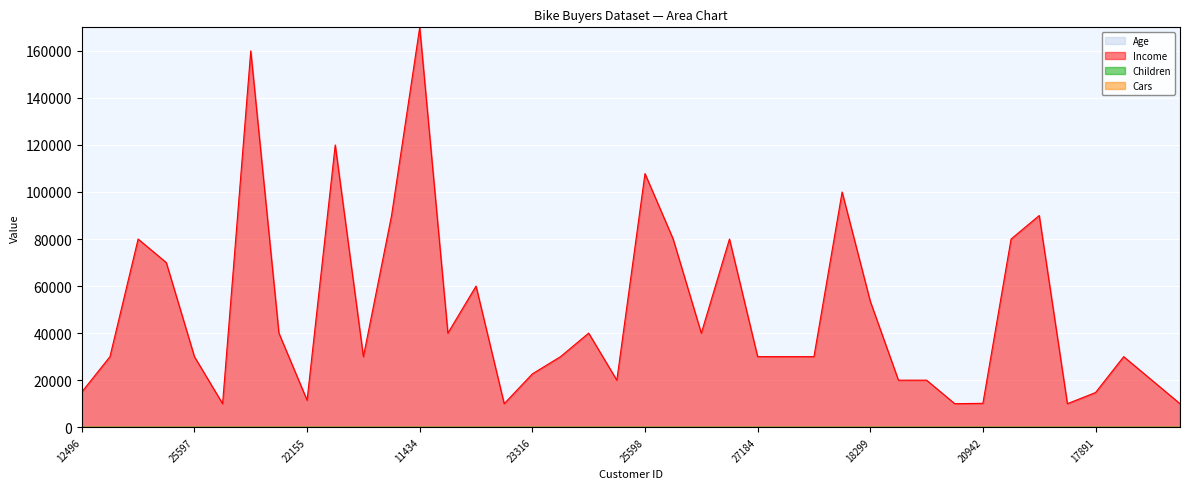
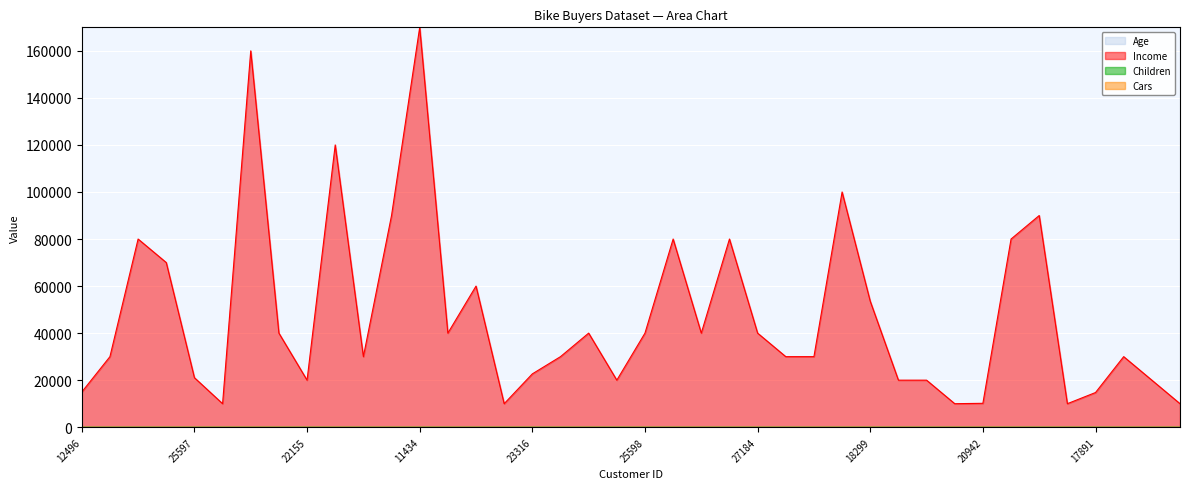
  {
    "Cars": {
      "12496": 0,
      "25597": 0,
      "22155": 0,
      "11434": 0,
      "23316": 0,
      "25598": 0,
      "27184": 0,
      "18299": 0,
      "20942": 0,
      "17891": 0
    },
    "Income": {
      "12496": 15000,
-     "25597": 30000,
-     "22155": 11000,
+     "25597": 21000,
+     "22155": 20000,
      "11434": 170000,
      "23316": 23000,
-     "25598": 108000,
-     "27184": 30000,
+     "25598": 40000,
+     "27184": 40000,
      "18299": 54000,
      "20942": 10000,
      "17891": 15000
    }
  }
